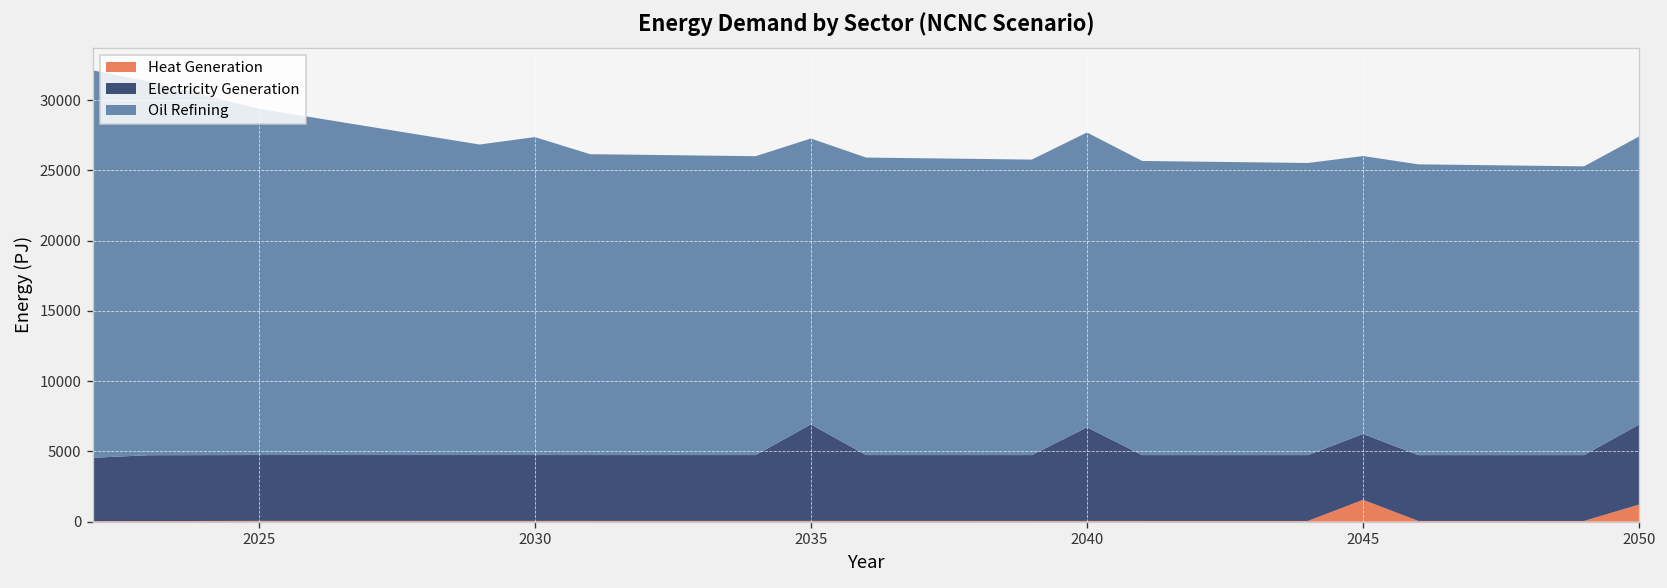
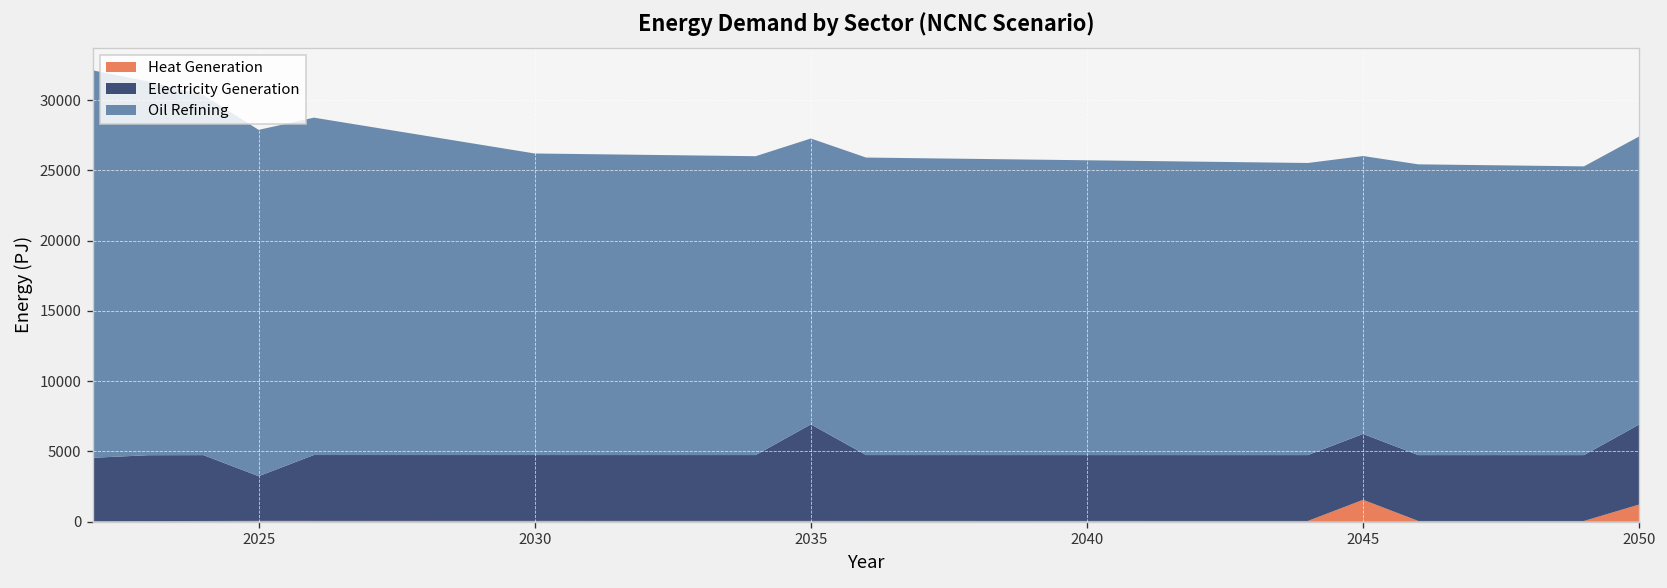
  {
    "Heat Generation": {
      "2045": 1600,
      "2050": 1200
    },
    "Electricity Generation": {
-     "2025": 4700,
+     "2025": 3200,
      "2030": 4700,
      "2035": 6900,
-     "2040": 6700,
+     "2040": 4700,
      "2045": 4700,
      "2050": 5700
    },
    "Oil Refining": {
-     "2030": 22600,
+     "2030": 21500,
      "2035": 20300,
      "2040": 21000,
      "2045": 19800,
      "2050": 20500
    }
  }
